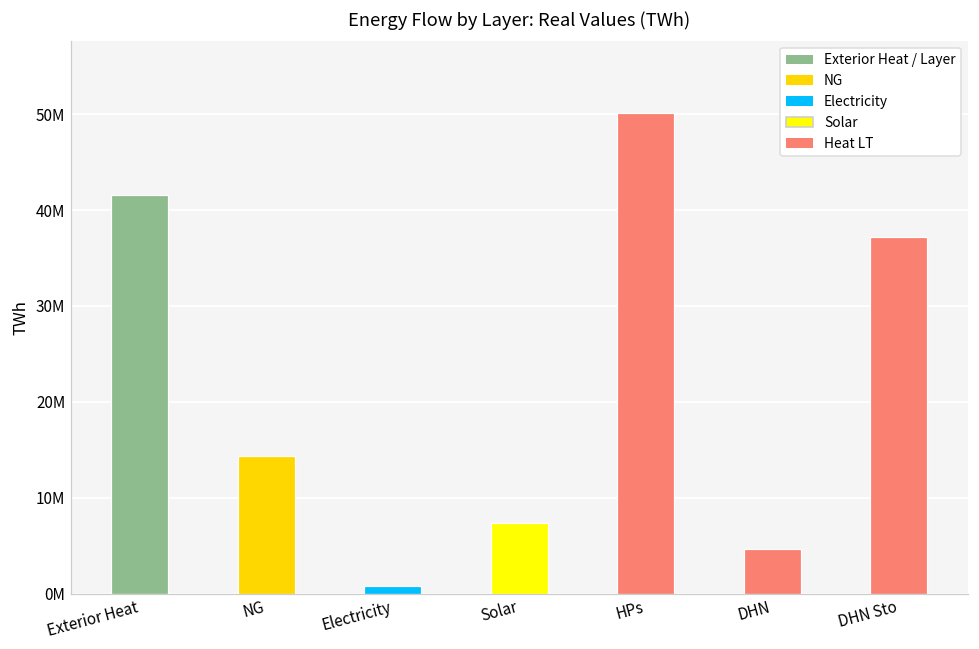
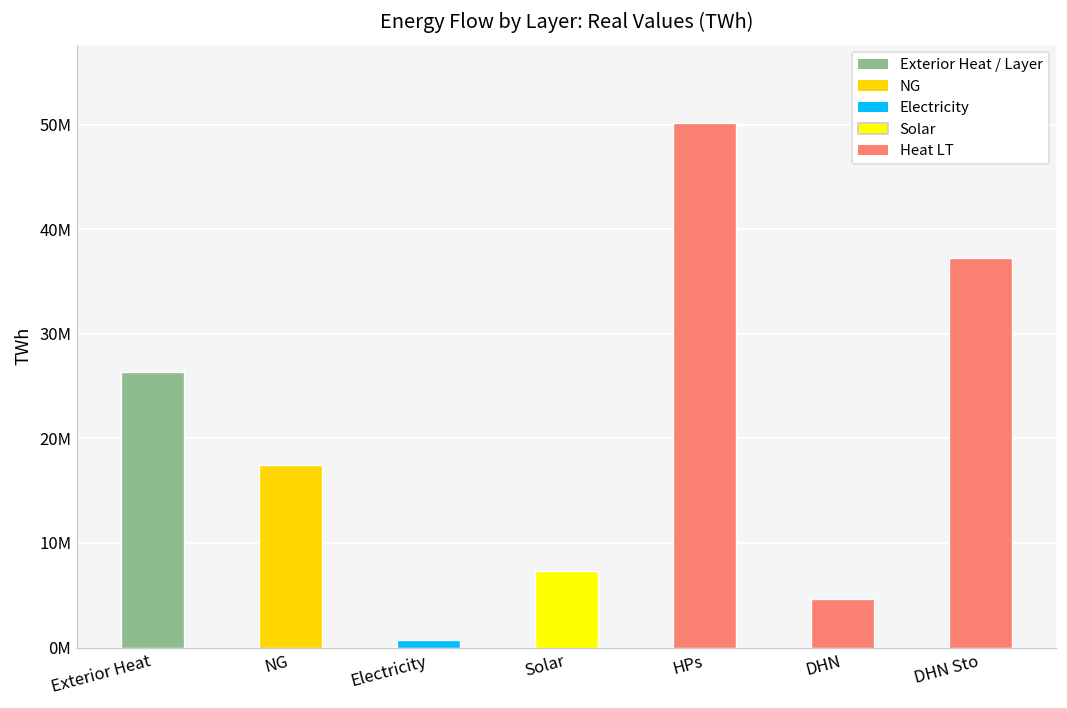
  {
-   "Exterior Heat": 42000000,
-   "NG": 14000000,
+   "Exterior Heat": 26000000,
+   "NG": 17000000,
    "Electricity": 1000000,
    "Solar": 7000000,
    "HPs": 50000000,
    "DHN": 5000000,
    "DHN Sto": 37000000
  }
